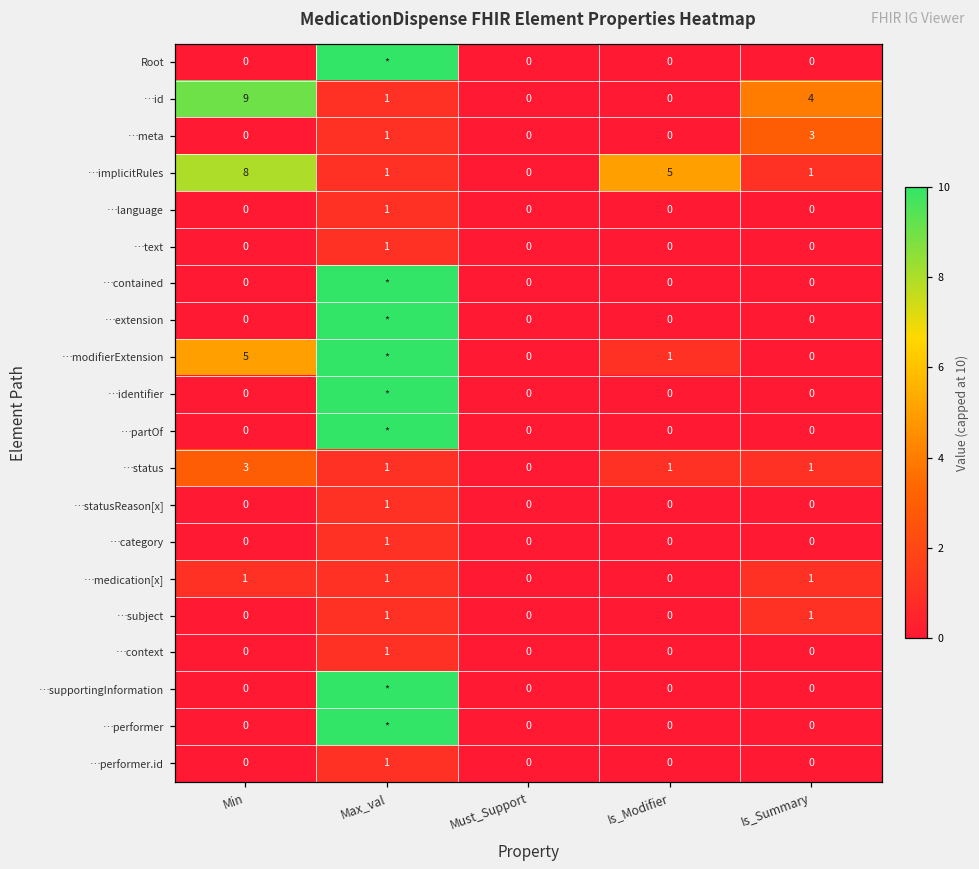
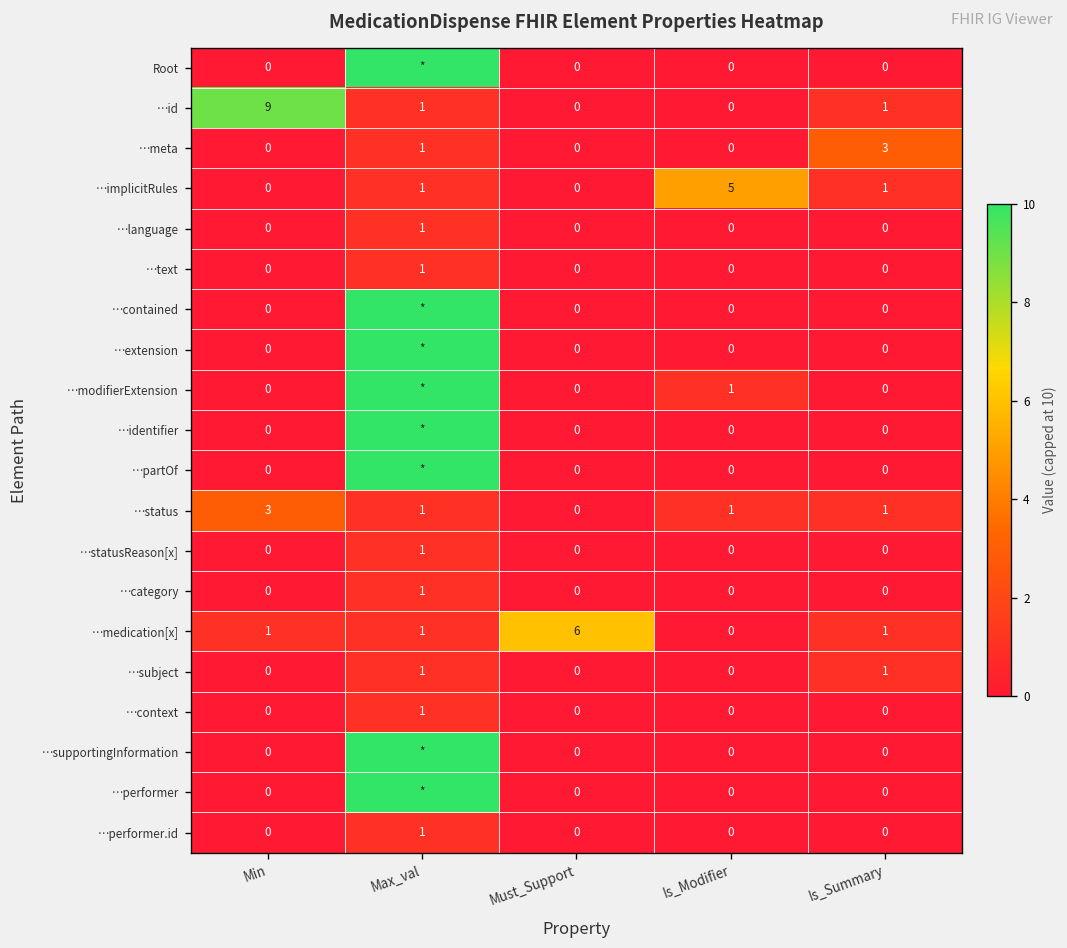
  {
    "Root": {
      "Min": 0,
      "Must_Support": 0,
      "Is_Modifier": 0,
      "Is_Summary": 0
    },
    "…id": {
      "Min": 9,
      "Max_val": 1,
      "Must_Support": 0,
      "Is_Modifier": 0,
-     "Is_Summary": 4
+     "Is_Summary": 1
    },
    "…meta": {
      "Min": 0,
      "Max_val": 1,
      "Must_Support": 0,
      "Is_Modifier": 0,
      "Is_Summary": 3
    },
    "…implicitRules": {
-     "Min": 8,
+     "Min": 0,
      "Max_val": 1,
      "Must_Support": 0,
      "Is_Modifier": 5,
      "Is_Summary": 1
    },
    "…language": {
      "Min": 0,
      "Max_val": 1,
      "Must_Support": 0,
      "Is_Modifier": 0,
      "Is_Summary": 0
    },
    "…text": {
      "Min": 0,
      "Max_val": 1,
      "Must_Support": 0,
      "Is_Modifier": 0,
      "Is_Summary": 0
    },
    "…contained": {
      "Min": 0,
      "Must_Support": 0,
      "Is_Modifier": 0,
      "Is_Summary": 0
    },
    "…extension": {
      "Min": 0,
      "Must_Support": 0,
      "Is_Modifier": 0,
      "Is_Summary": 0
    },
    "…modifierExtension": {
-     "Min": 5,
+     "Min": 0,
      "Must_Support": 0,
      "Is_Modifier": 1,
      "Is_Summary": 0
    },
    "…identifier": {
      "Min": 0,
      "Must_Support": 0,
      "Is_Modifier": 0,
      "Is_Summary": 0
    },
    "…partOf": {
      "Min": 0,
      "Must_Support": 0,
      "Is_Modifier": 0,
      "Is_Summary": 0
    },
    "…status": {
      "Min": 3,
      "Max_val": 1,
      "Must_Support": 0,
      "Is_Modifier": 1,
      "Is_Summary": 1
    },
    "…statusReason[x]": {
      "Min": 0,
      "Max_val": 1,
      "Must_Support": 0,
      "Is_Modifier": 0,
      "Is_Summary": 0
    },
    "…category": {
      "Min": 0,
      "Max_val": 1,
      "Must_Support": 0,
      "Is_Modifier": 0,
      "Is_Summary": 0
    },
    "…medication[x]": {
      "Min": 1,
      "Max_val": 1,
-     "Must_Support": 0,
+     "Must_Support": 6,
      "Is_Modifier": 0,
      "Is_Summary": 1
    },
    "…subject": {
      "Min": 0,
      "Max_val": 1,
      "Must_Support": 0,
      "Is_Modifier": 0,
      "Is_Summary": 1
    },
    "…context": {
      "Min": 0,
      "Max_val": 1,
      "Must_Support": 0,
      "Is_Modifier": 0,
      "Is_Summary": 0
    },
    "…supportingInformation": {
      "Min": 0,
      "Must_Support": 0,
      "Is_Modifier": 0,
      "Is_Summary": 0
    },
    "…performer": {
      "Min": 0,
      "Must_Support": 0,
      "Is_Modifier": 0,
      "Is_Summary": 0
    },
    "…performer.id": {
      "Min": 0,
      "Max_val": 1,
      "Must_Support": 0,
      "Is_Modifier": 0,
      "Is_Summary": 0
    }
  }
